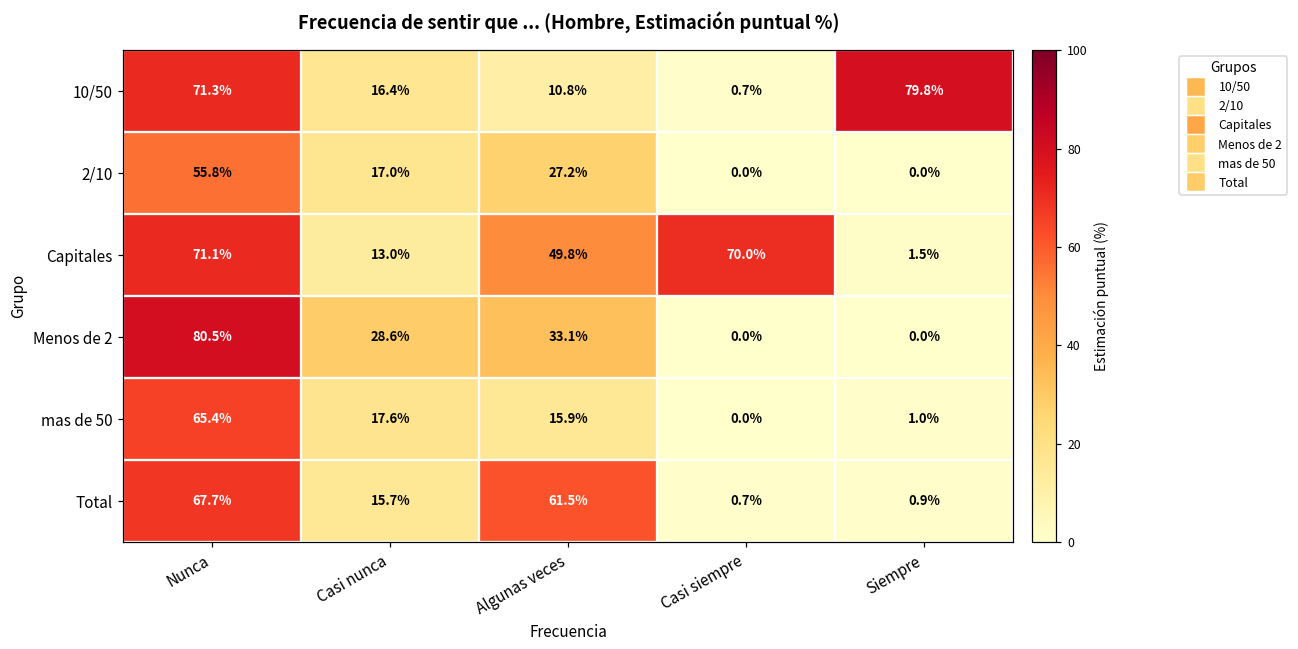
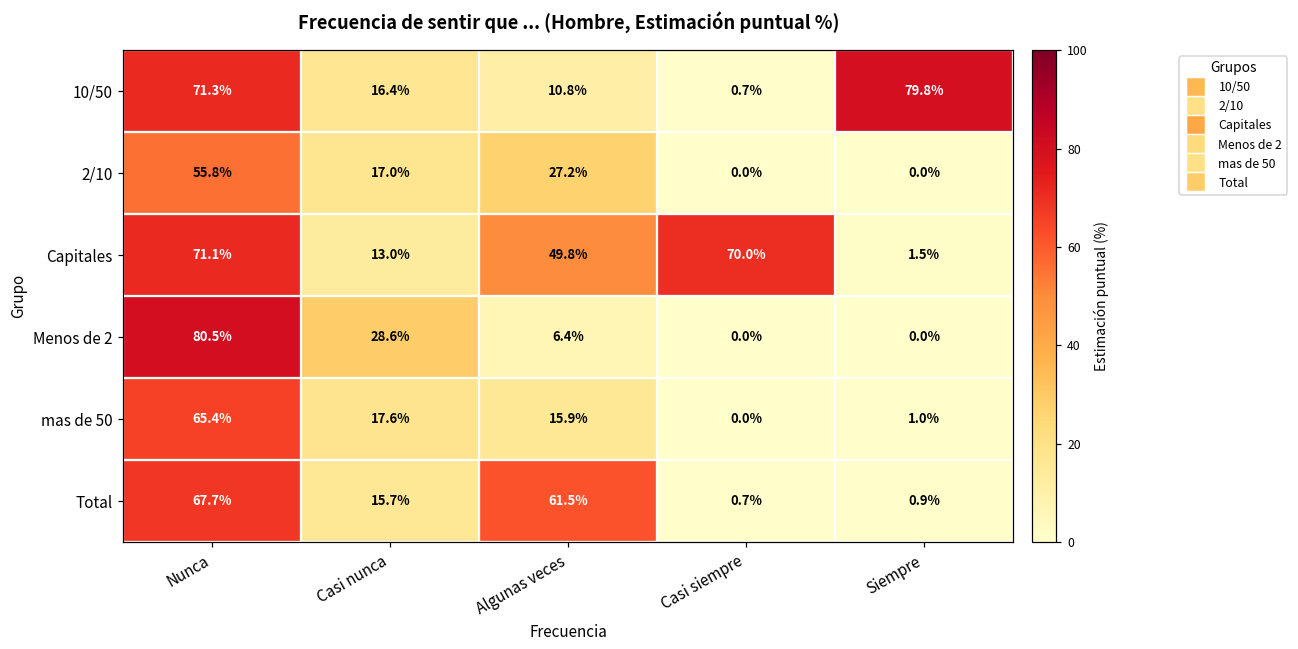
  {
    "10/50": {
      "Nunca": "71.3%",
      "Casi nunca": "16.4%",
      "Algunas veces": "10.8%",
      "Casi siempre": "0.7%",
      "Siempre": "79.8%"
    },
    "2/10": {
      "Nunca": "55.8%",
      "Casi nunca": "17.0%",
      "Algunas veces": "27.2%",
      "Casi siempre": "0.0%",
      "Siempre": "0.0%"
    },
    "Capitales": {
      "Nunca": "71.1%",
      "Casi nunca": "13.0%",
      "Algunas veces": "49.8%",
      "Casi siempre": "70.0%",
      "Siempre": "1.5%"
    },
    "Menos de 2": {
      "Nunca": "80.5%",
      "Casi nunca": "28.6%",
-     "Algunas veces": "33.1%",
+     "Algunas veces": "6.4%",
      "Casi siempre": "0.0%",
      "Siempre": "0.0%"
    },
    "mas de 50": {
      "Nunca": "65.4%",
      "Casi nunca": "17.6%",
      "Algunas veces": "15.9%",
      "Casi siempre": "0.0%",
      "Siempre": "1.0%"
    },
    "Total": {
      "Nunca": "67.7%",
      "Casi nunca": "15.7%",
      "Algunas veces": "61.5%",
      "Casi siempre": "0.7%",
      "Siempre": "0.9%"
    }
  }
